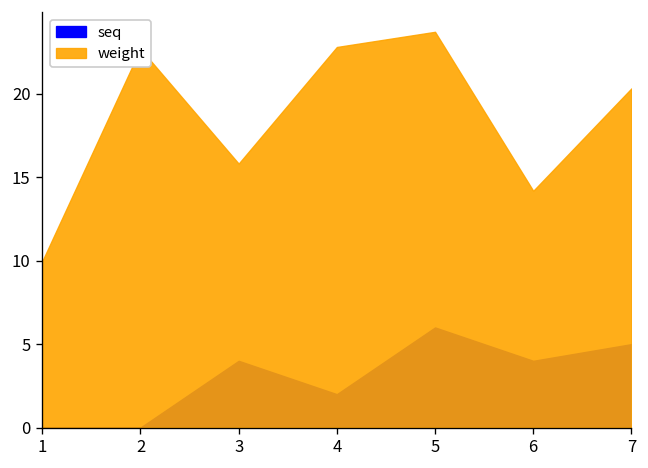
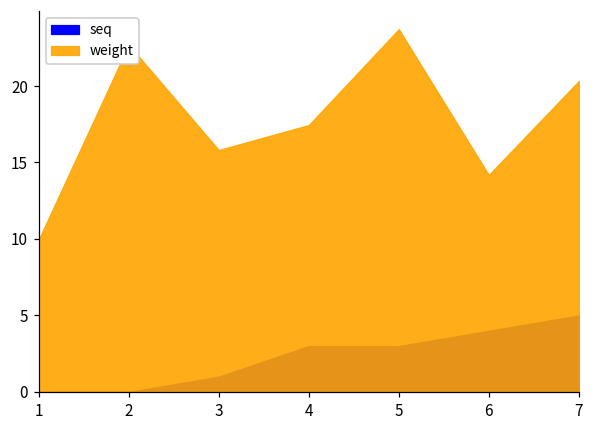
  {
    "seq": {
      "1": 0,
      "2": 0,
-     "3": 4,
-     "4": 2,
-     "5": 6,
+     "3": 1,
+     "4": 3,
+     "5": 3,
      "6": 4,
      "7": 5
    },
    "weight": {
      "1": 10.0,
      "3": 15.8,
-     "4": 22.8,
+     "4": 17.5,
      "5": 23.7,
      "6": 14.2,
      "7": 20.3
    }
  }
